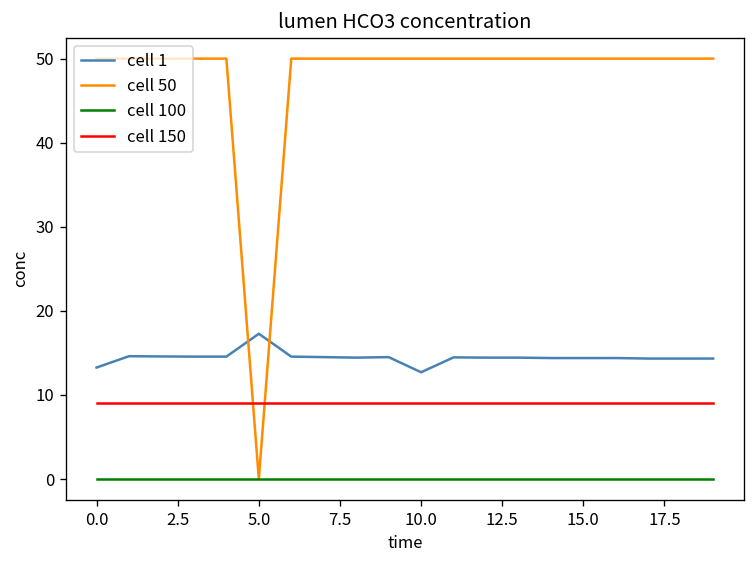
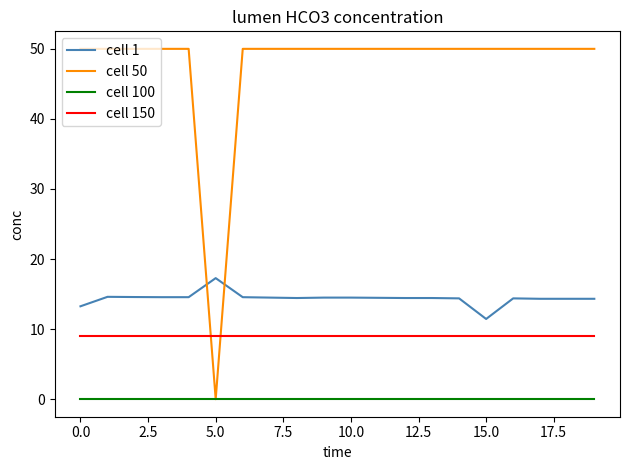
  {
    "cell 1": {
      "0.0": 13,
      "5.0": 17,
-     "10.0": 13,
-     "15.0": 14
+     "10.0": 15,
+     "15.0": 11
    },
    "cell 50": {
      "10.0": 50,
      "15.0": 50
    },
    "cell 100": {
      "0.0": 0,
      "10.0": 0,
      "15.0": 0
    },
    "cell 150": {
      "0.0": 9,
      "5.0": 9,
      "10.0": 9,
      "15.0": 9
    }
  }
